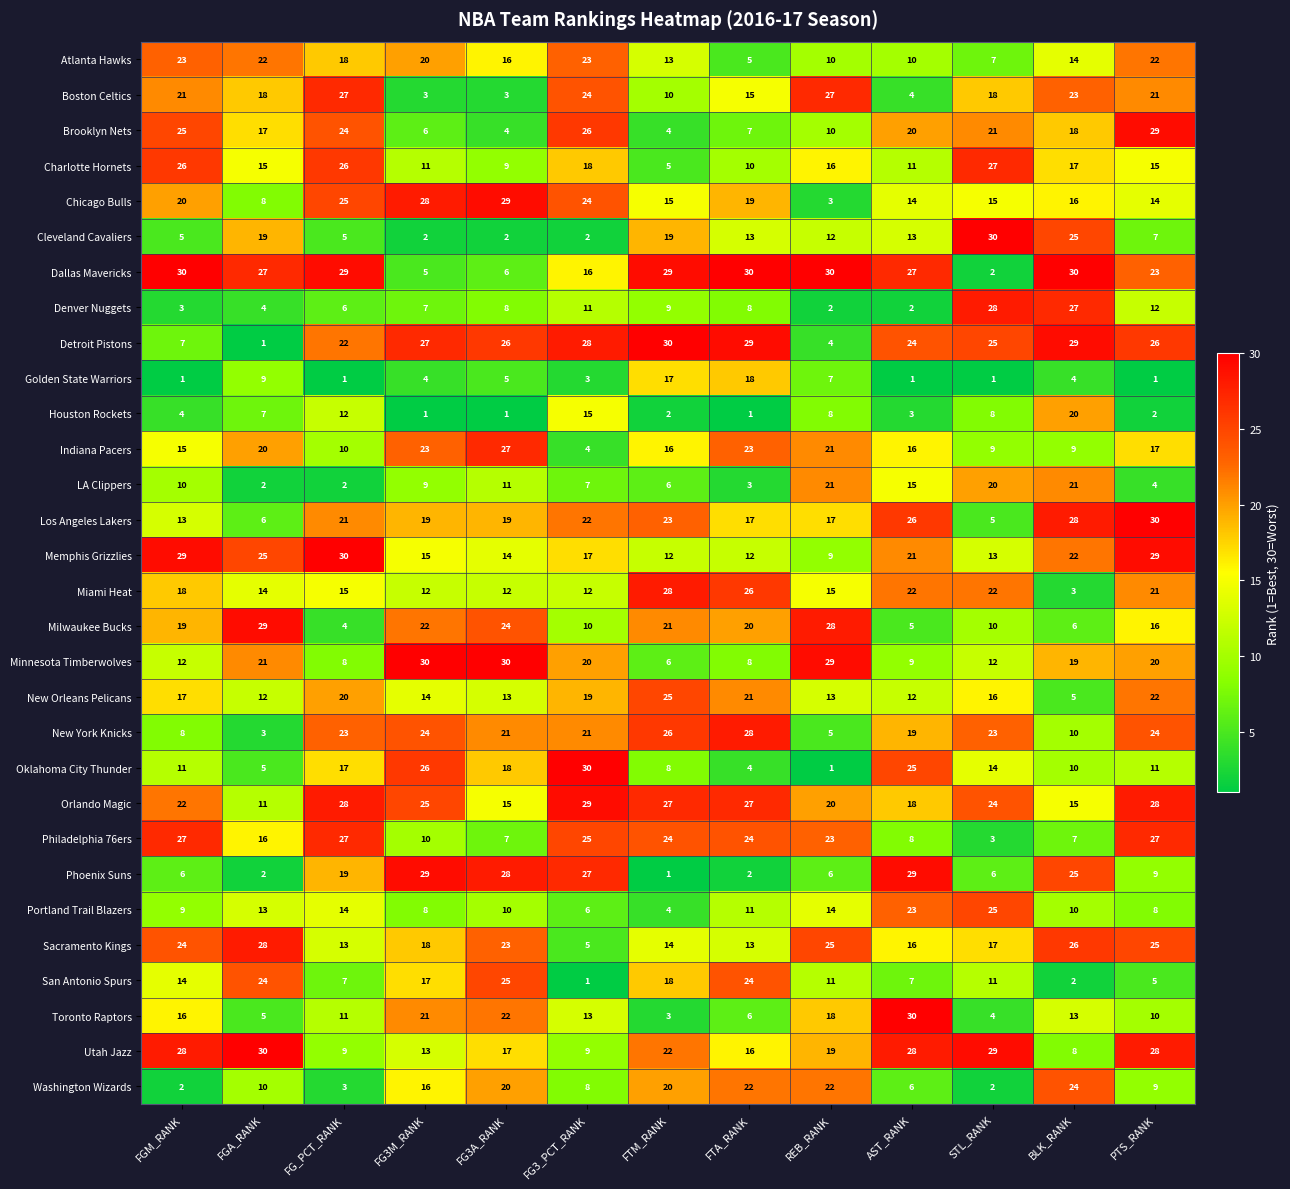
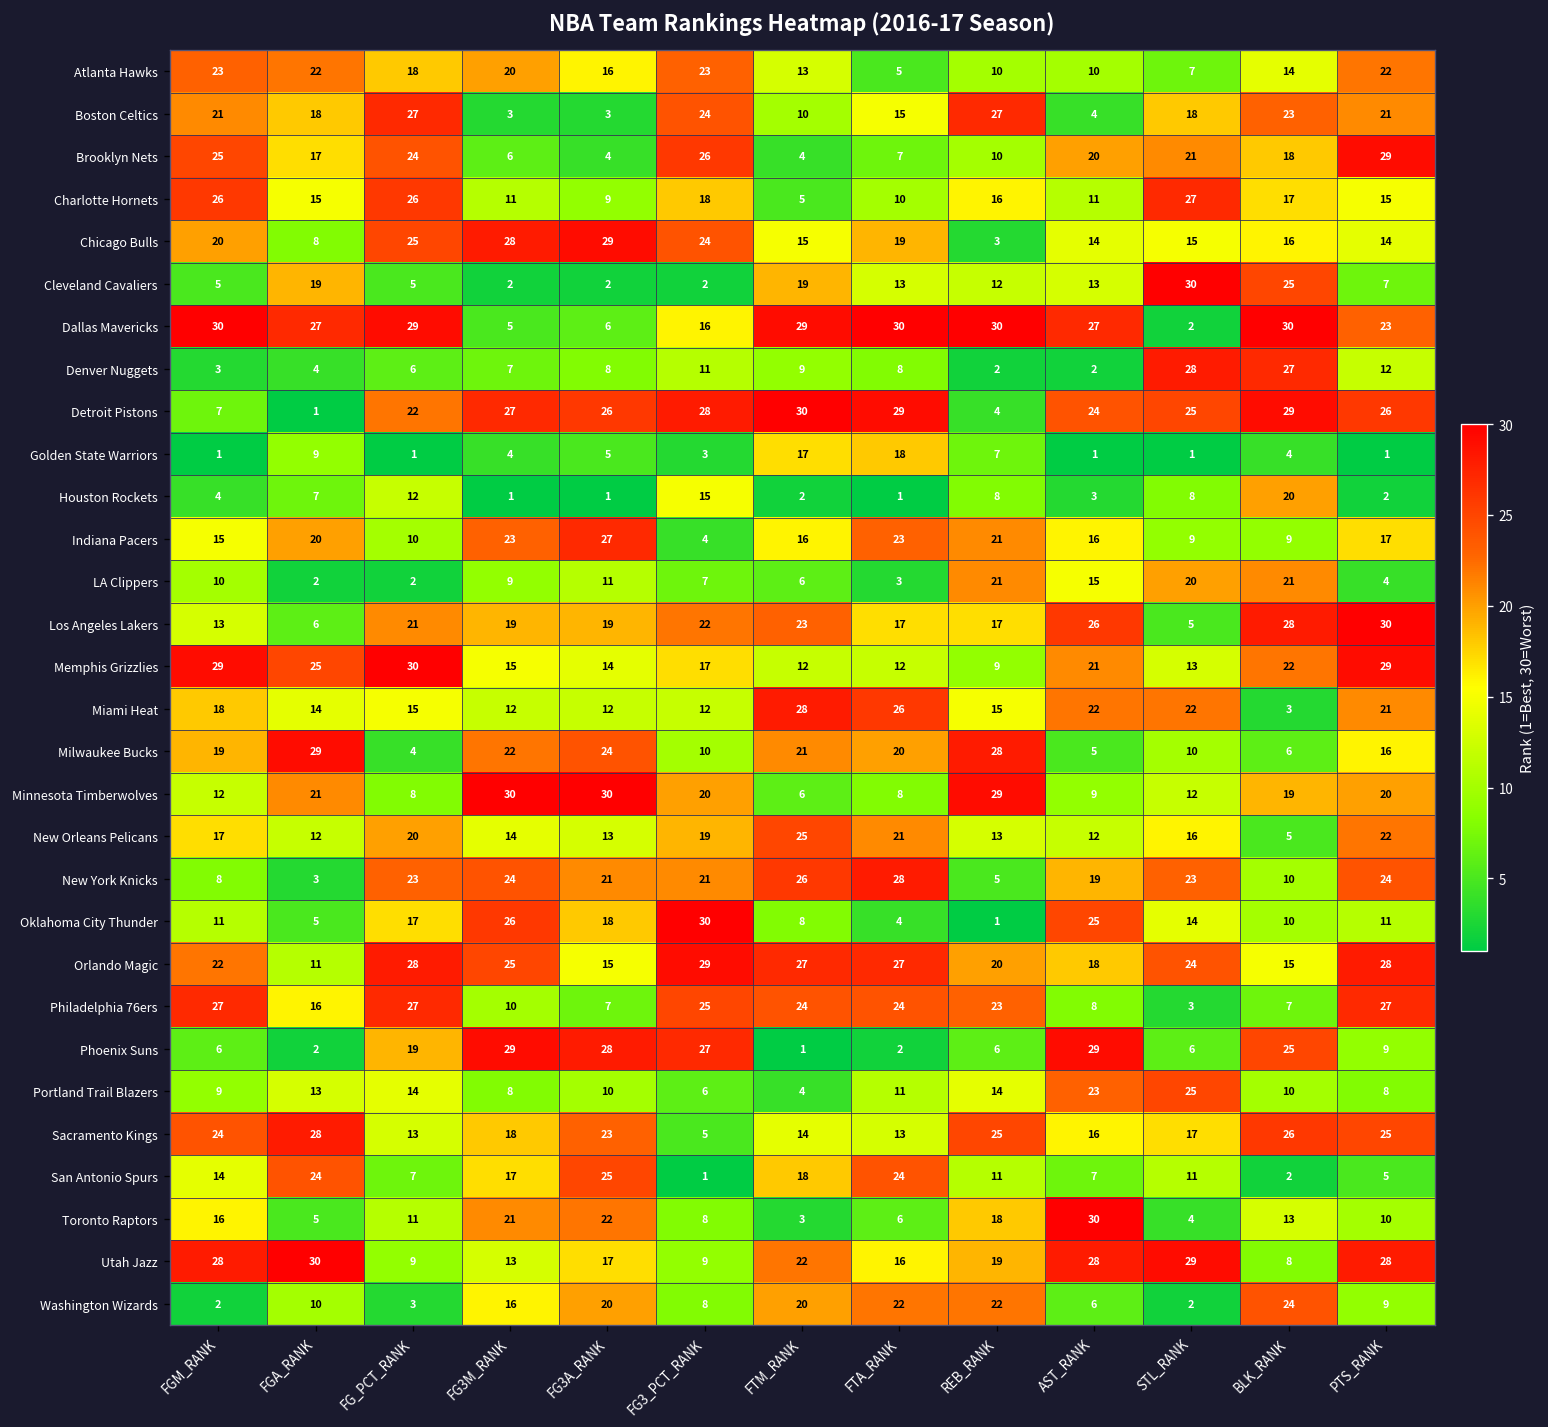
  {
    "Toronto Raptors": {
      "FGM_RANK": 16,
      "FGA_RANK": 5,
      "FG_PCT_RANK": 11,
      "FG3M_RANK": 21,
      "FG3A_RANK": 22,
-     "FG3_PCT_RANK": 13,
+     "FG3_PCT_RANK": 8,
      "FTM_RANK": 3,
      "FTA_RANK": 6,
      "REB_RANK": 18,
      "AST_RANK": 30,
      "STL_RANK": 4,
      "BLK_RANK": 13,
      "PTS_RANK": 10
    }
  }
